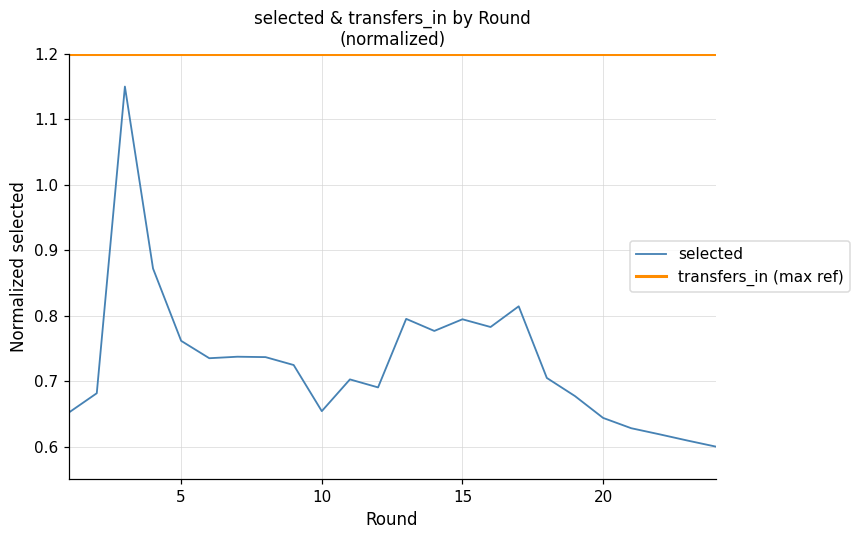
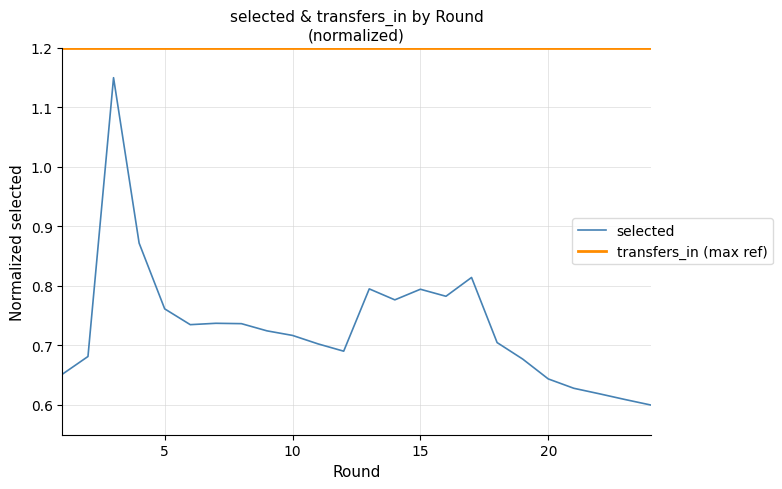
  {
    "selected": {
      "5": 0.76,
-     "10": 0.65,
+     "10": 0.72,
      "15": 0.79,
      "20": 0.64
    },
    "transfers_in (max ref)": {
      "5": 1.20,
      "10": 1.20,
      "15": 1.20,
      "20": 1.20
    }
  }
